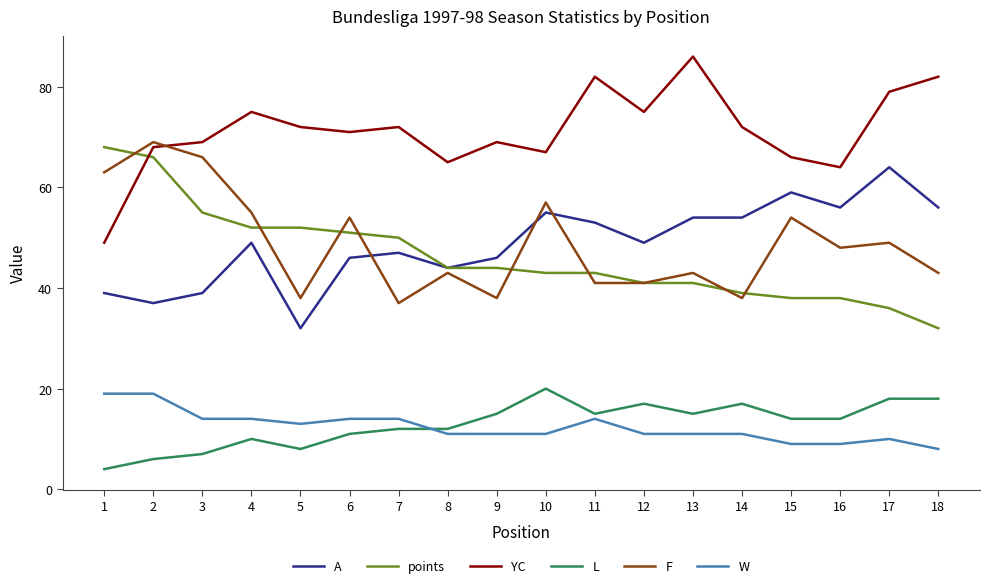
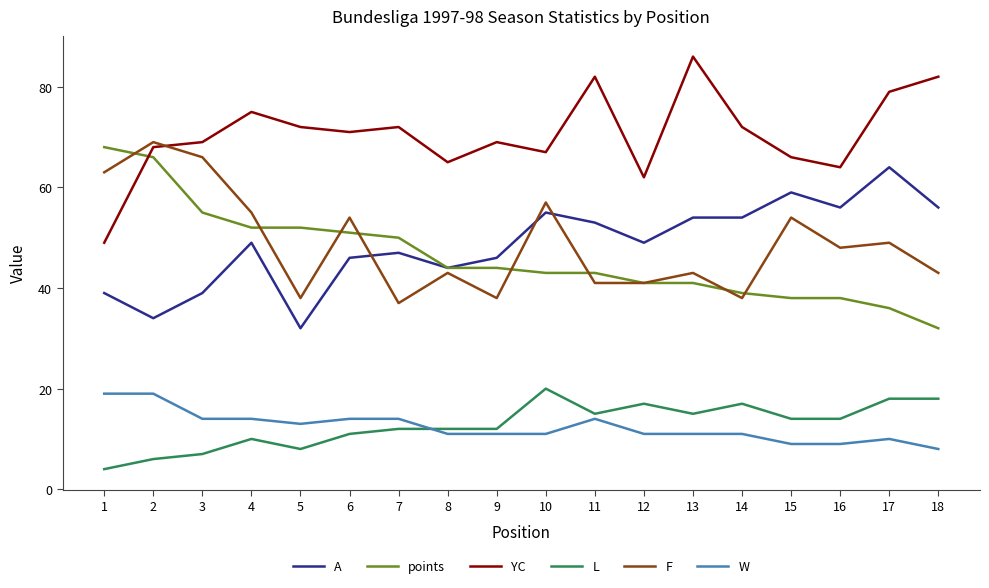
  {
    "A": {
      "1": 39,
-     "2": 37,
+     "2": 34,
      "3": 39,
      "4": 49,
      "5": 32,
      "6": 46,
      "7": 47,
      "9": 46,
      "10": 55,
      "11": 53,
      "12": 49,
      "13": 54,
      "14": 54,
      "15": 59,
      "16": 56,
      "17": 64,
      "18": 56
    },
    "points": {
      "1": 68,
      "2": 66,
      "3": 55,
      "4": 52,
      "5": 52,
      "6": 51,
      "7": 50,
      "9": 44,
      "10": 43,
      "11": 43,
      "13": 41,
      "14": 39,
      "15": 38,
      "16": 38,
      "17": 36,
      "18": 32
    },
    "YC": {
      "1": 49,
      "2": 68,
      "3": 69,
      "4": 75,
      "5": 72,
      "6": 71,
      "7": 72,
      "8": 65,
      "9": 69,
      "10": 67,
      "11": 82,
-     "12": 75,
+     "12": 62,
      "13": 86,
      "14": 72,
      "15": 66,
      "16": 64,
      "17": 79,
      "18": 82
    },
    "L": {
      "1": 4,
      "2": 6,
      "3": 7,
      "4": 10,
      "5": 8,
      "6": 11,
      "7": 12,
      "8": 12,
-     "9": 15,
+     "9": 12,
      "10": 20,
      "11": 15,
      "12": 17,
      "13": 15,
      "14": 17,
      "15": 14,
      "16": 14,
      "17": 18,
      "18": 18
    },
    "F": {
      "1": 63,
      "2": 69,
      "3": 66,
      "4": 55,
      "5": 38,
      "6": 54,
      "7": 37,
      "8": 43,
      "9": 38,
      "10": 57,
      "11": 41,
      "13": 43,
      "14": 38,
      "15": 54,
      "16": 48,
      "17": 49,
      "18": 43
    },
    "W": {
      "1": 19,
      "2": 19,
      "3": 14,
      "4": 14,
      "5": 13,
      "6": 14,
      "7": 14,
      "8": 11,
      "9": 11,
      "10": 11,
      "11": 14,
      "12": 11,
      "13": 11,
      "14": 11,
      "15": 9,
      "16": 9,
      "17": 10,
      "18": 8
    }
  }
